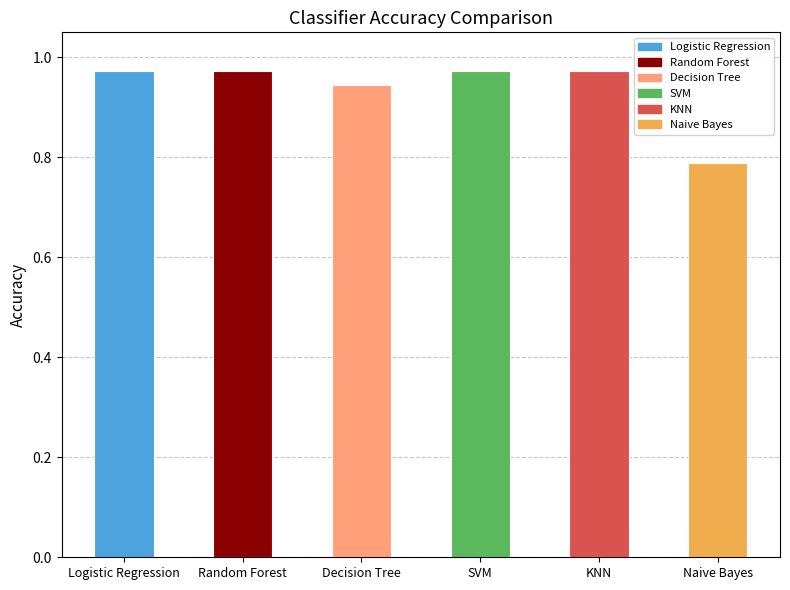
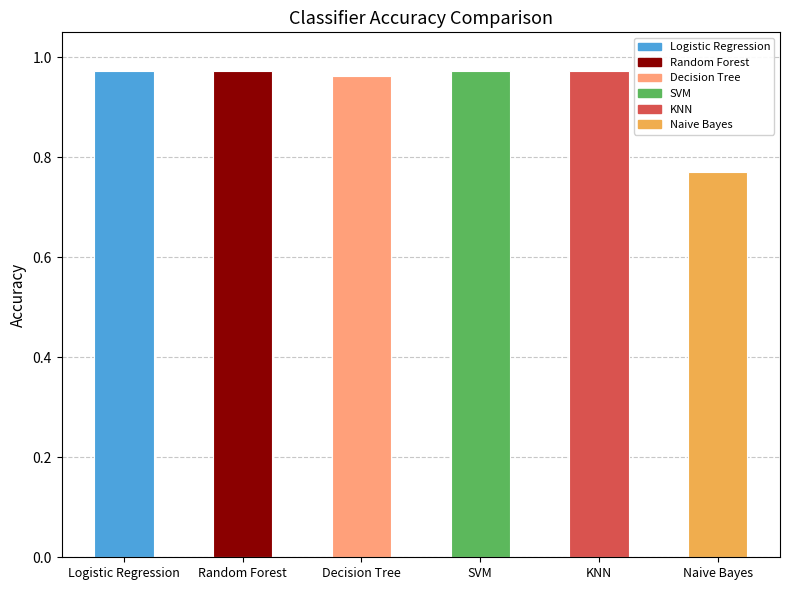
  {
    "Logistic Regression": 0.97,
    "Random Forest": 0.97,
-   "Decision Tree": 0.94,
+   "Decision Tree": 0.96,
    "SVM": 0.97,
    "KNN": 0.97,
-   "Naive Bayes": 0.79
+   "Naive Bayes": 0.77
  }
